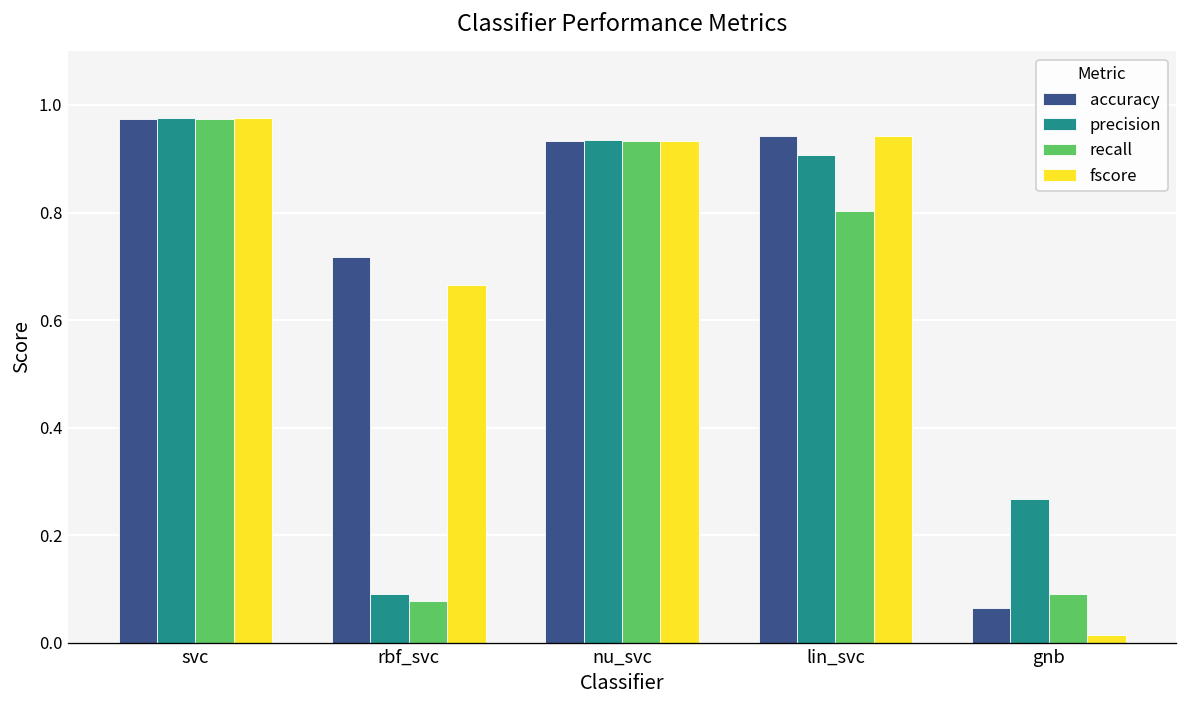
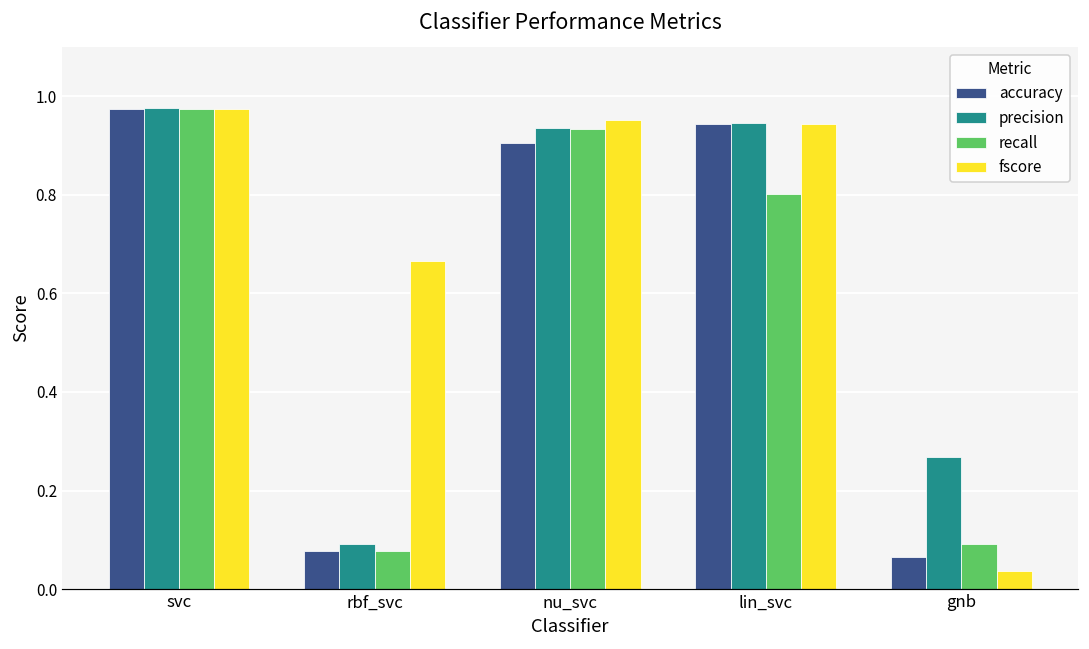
  {
    "accuracy": {
      "svc": 0.97,
-     "rbf_svc": 0.72,
-     "nu_svc": 0.93,
+     "rbf_svc": 0.08,
+     "nu_svc": 0.90,
      "lin_svc": 0.94,
      "gnb": 0.06
    },
    "precision": {
      "svc": 0.98,
      "rbf_svc": 0.09,
      "nu_svc": 0.94,
-     "lin_svc": 0.91,
+     "lin_svc": 0.95,
      "gnb": 0.27
    },
    "recall": {
      "svc": 0.97,
      "rbf_svc": 0.08,
      "nu_svc": 0.93,
      "lin_svc": 0.80,
      "gnb": 0.09
    },
    "fscore": {
      "svc": 0.97,
      "rbf_svc": 0.67,
-     "nu_svc": 0.93,
+     "nu_svc": 0.95,
      "lin_svc": 0.94,
-     "gnb": 0.02
+     "gnb": 0.04
    }
  }
